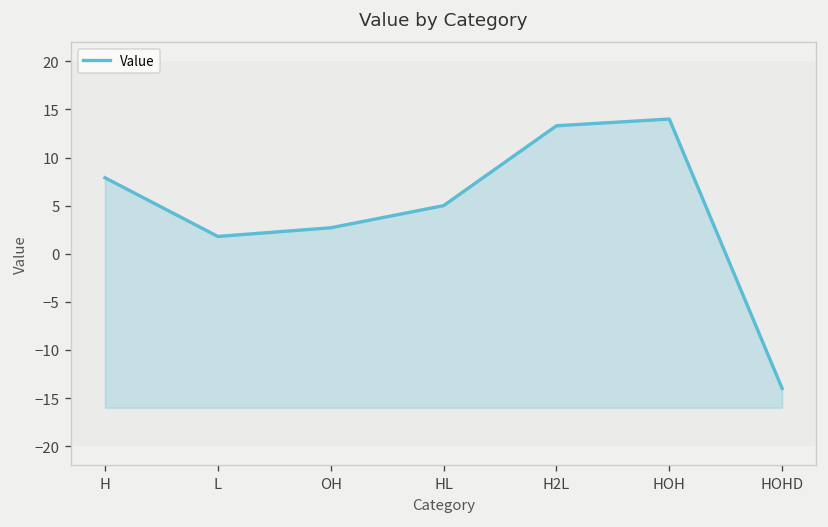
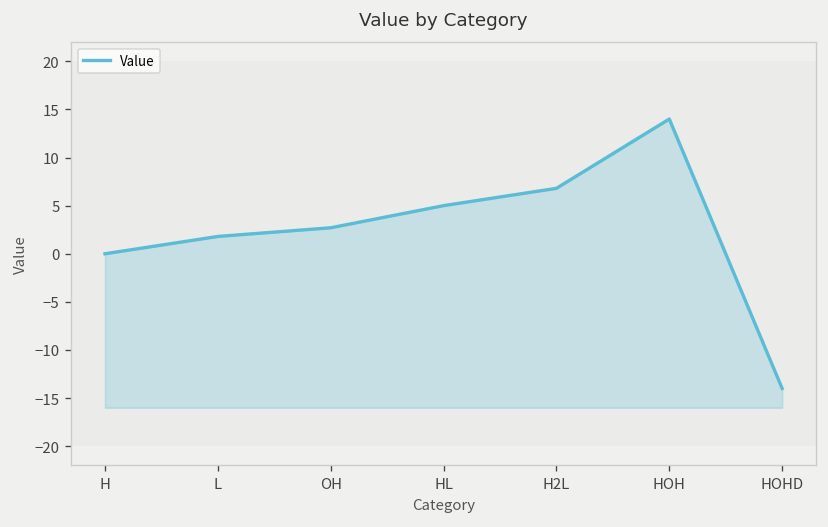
  {
-   "H": 8,
+   "H": 0,
    "L": 2,
    "OH": 3,
    "HL": 5,
-   "H2L": 13,
+   "H2L": 7,
    "HOH": 14,
    "HOHD": -14
  }
